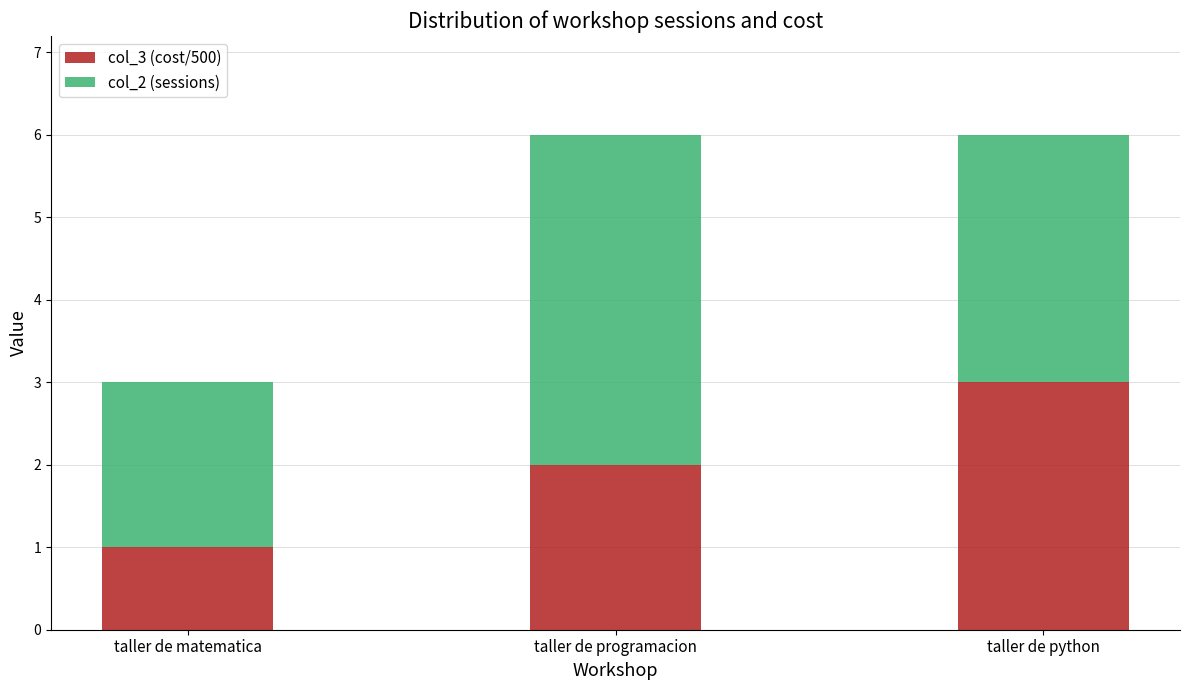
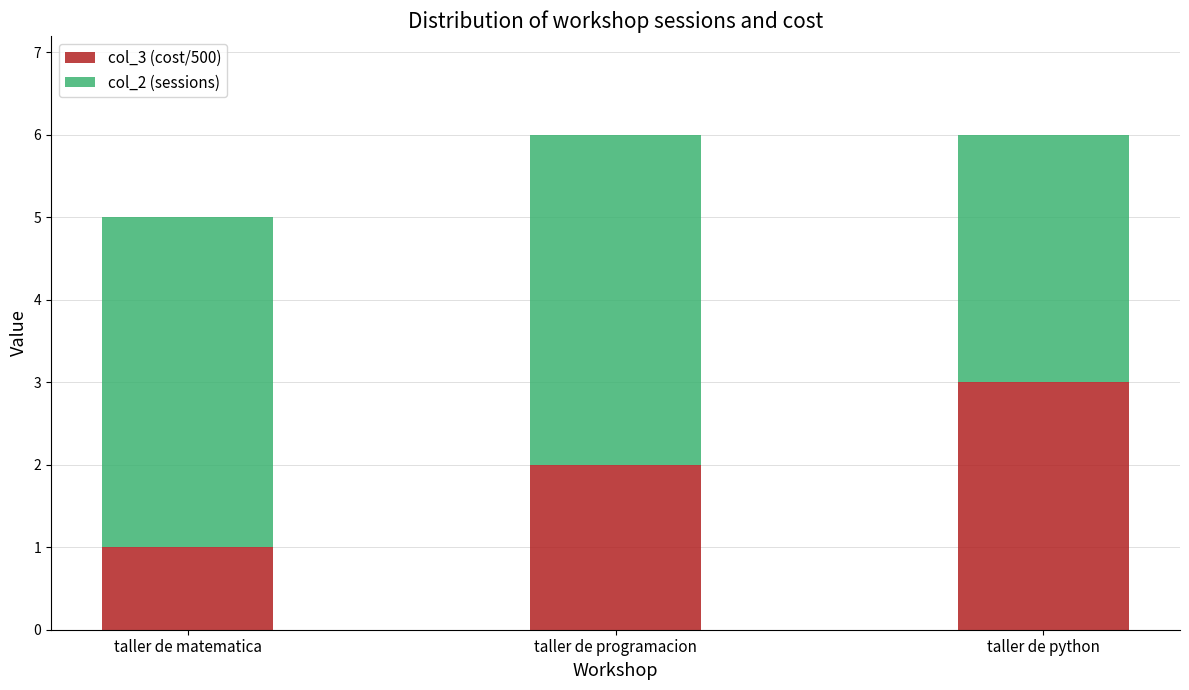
  {
    "col_3 (cost/500)": {
      "taller de matematica": 1,
      "taller de programacion": 2,
      "taller de python": 3
    },
    "col_2 (sessions)": {
-     "taller de matematica": 2,
+     "taller de matematica": 4,
      "taller de programacion": 4,
      "taller de python": 3
    }
  }
